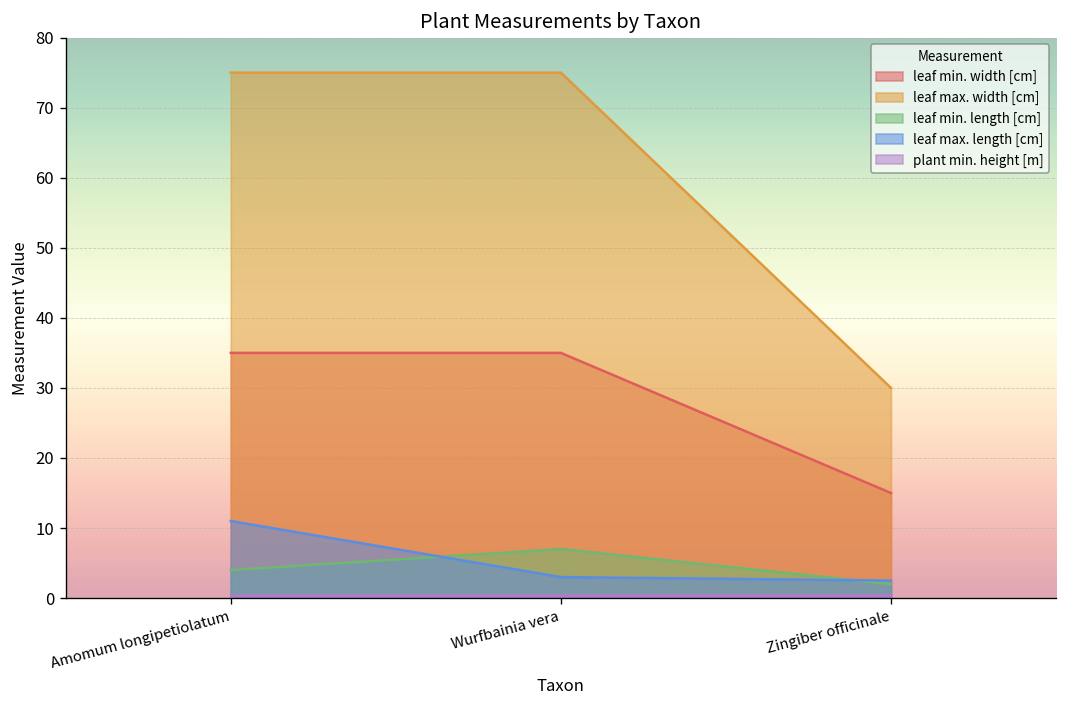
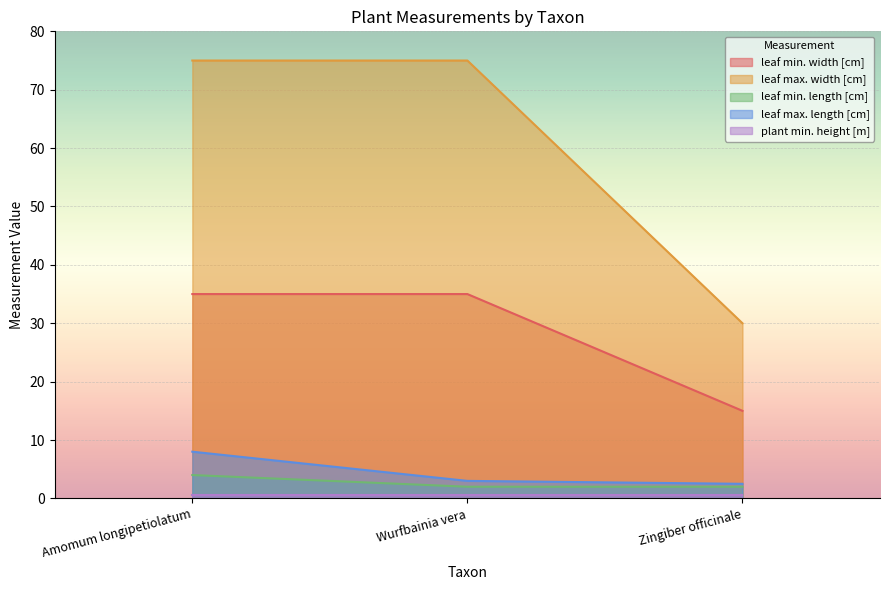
  {
    "leaf min. length [cm]": {
      "Amomum longipetiolatum": 4,
-     "Wurfbainia vera": 7,
+     "Wurfbainia vera": 2,
      "Zingiber officinale": 2
    },
    "leaf max. length [cm]": {
-     "Amomum longipetiolatum": 11,
+     "Amomum longipetiolatum": 8,
      "Wurfbainia vera": 3,
      "Zingiber officinale": 3
    },
    "plant min. height [m]": {
      "Amomum longipetiolatum": 1,
      "Wurfbainia vera": 1,
      "Zingiber officinale": 1
    }
  }
